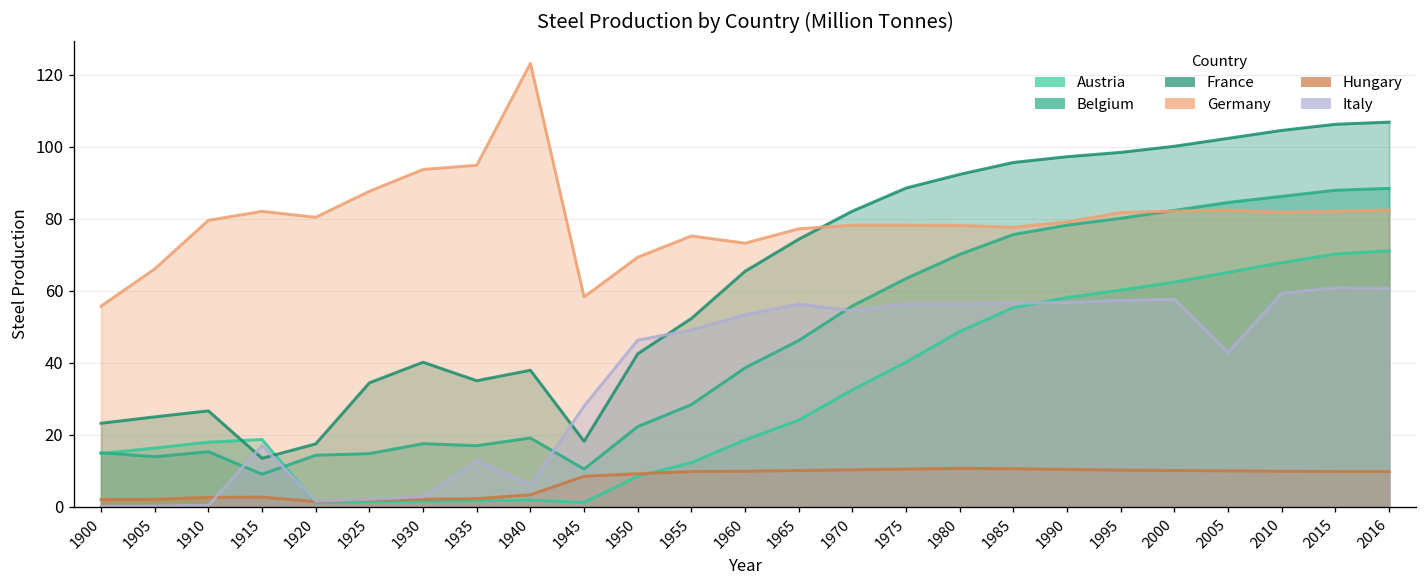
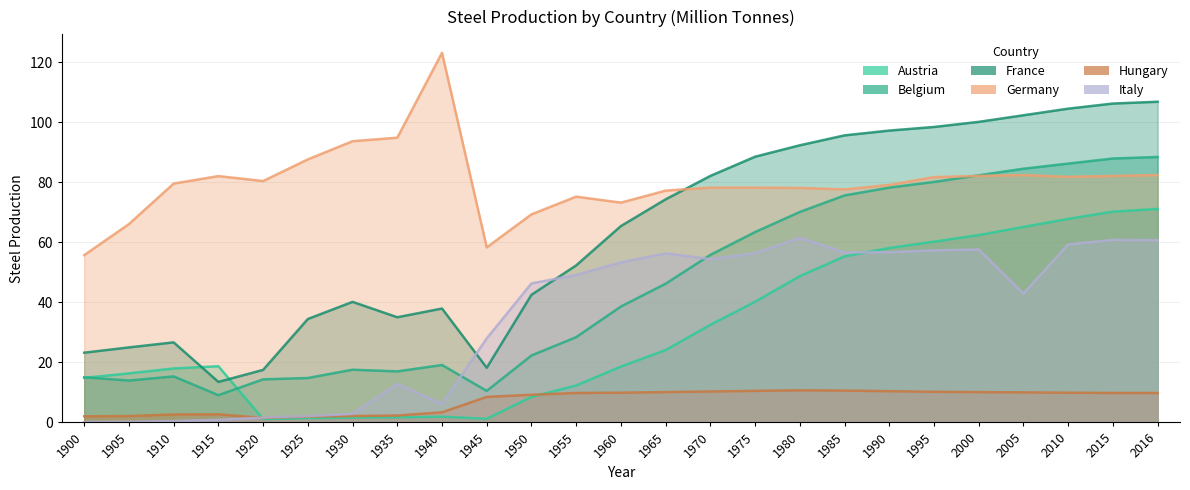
  {
    "Italy": {
      "1900": 0,
      "1905": 0,
      "1910": 0,
-     "1915": 17,
+     "1915": 1,
      "1935": 13,
      "1940": 6,
      "1945": 28,
      "1950": 46,
      "1955": 49,
      "1960": 53,
      "1965": 56,
      "1970": 54,
      "1975": 56,
-     "1980": 56,
+     "1980": 62,
      "1985": 57,
      "1990": 57,
      "1995": 57,
      "2000": 58,
      "2005": 43,
      "2010": 59,
      "2015": 61,
      "2016": 61
    }
  }
